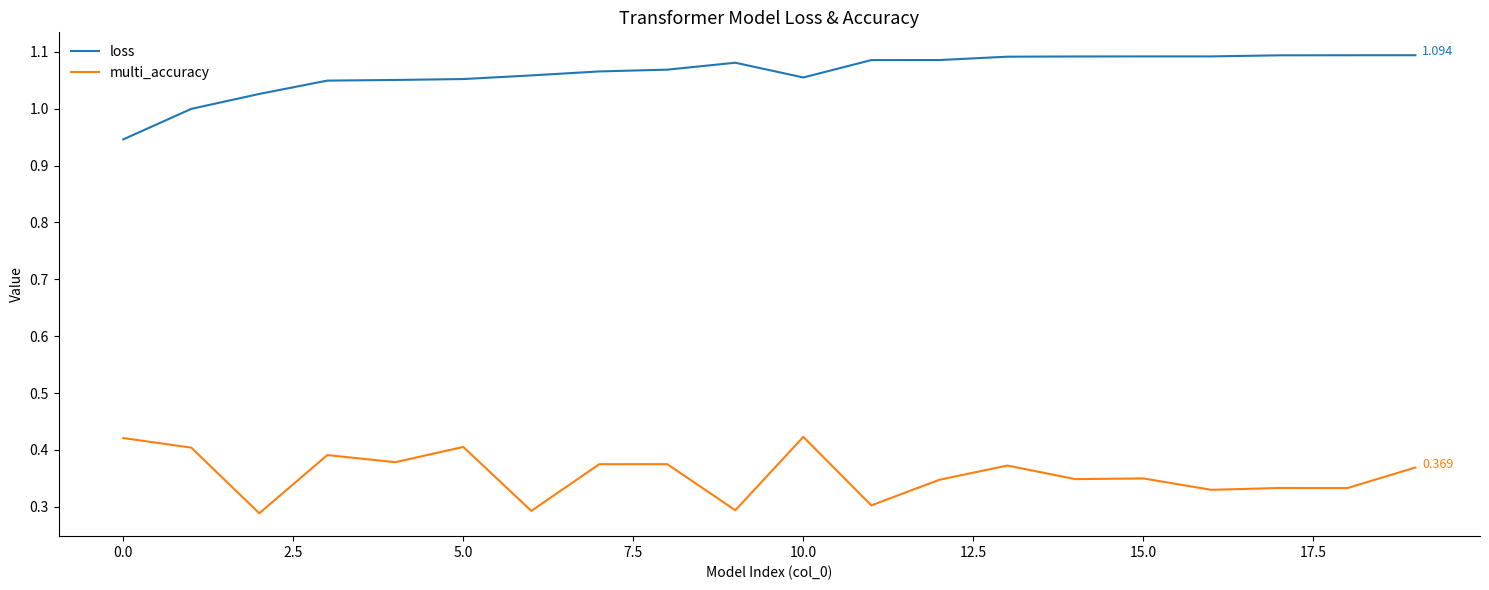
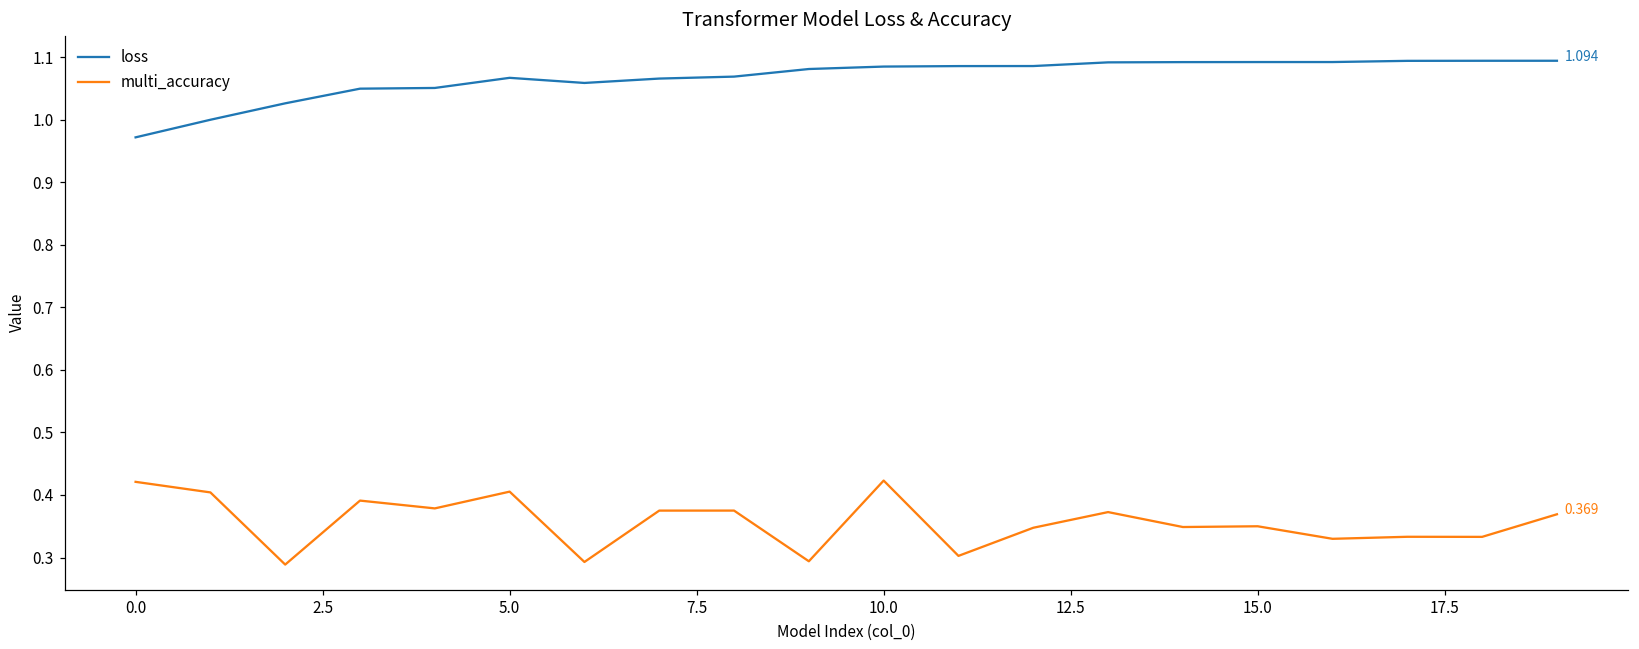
  {
    "loss": {
-     "0.0": 0.95,
-     "5.0": 1.05,
-     "10.0": 1.05,
+     "0.0": 0.97,
+     "5.0": 1.07,
+     "10.0": 1.08,
      "15.0": 1.09
    },
    "multi_accuracy": {
      "0.0": 0.42,
      "5.0": 0.41,
      "10.0": 0.42,
      "15.0": 0.35
    }
  }
